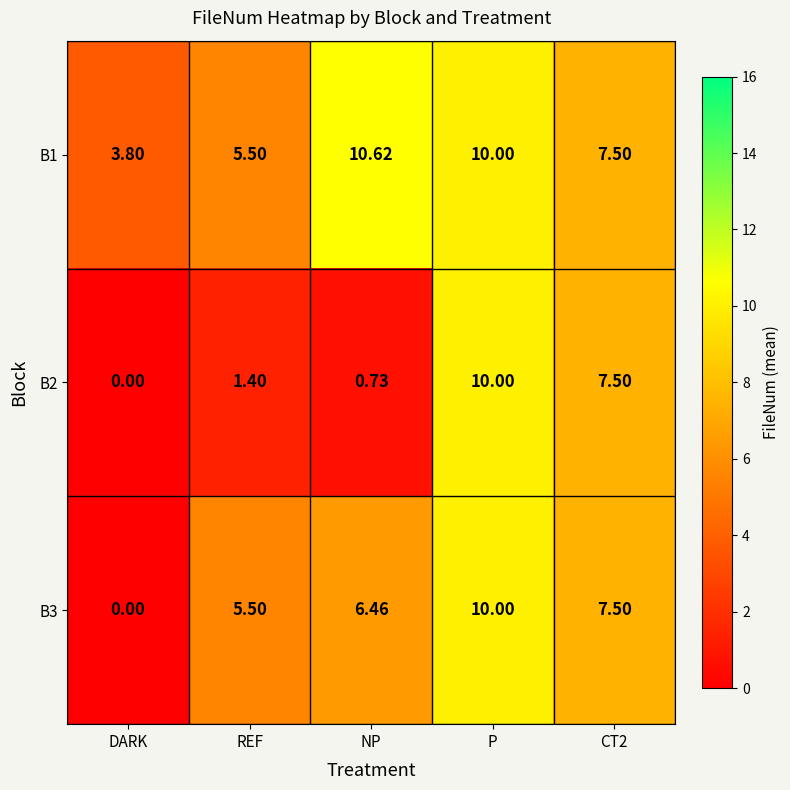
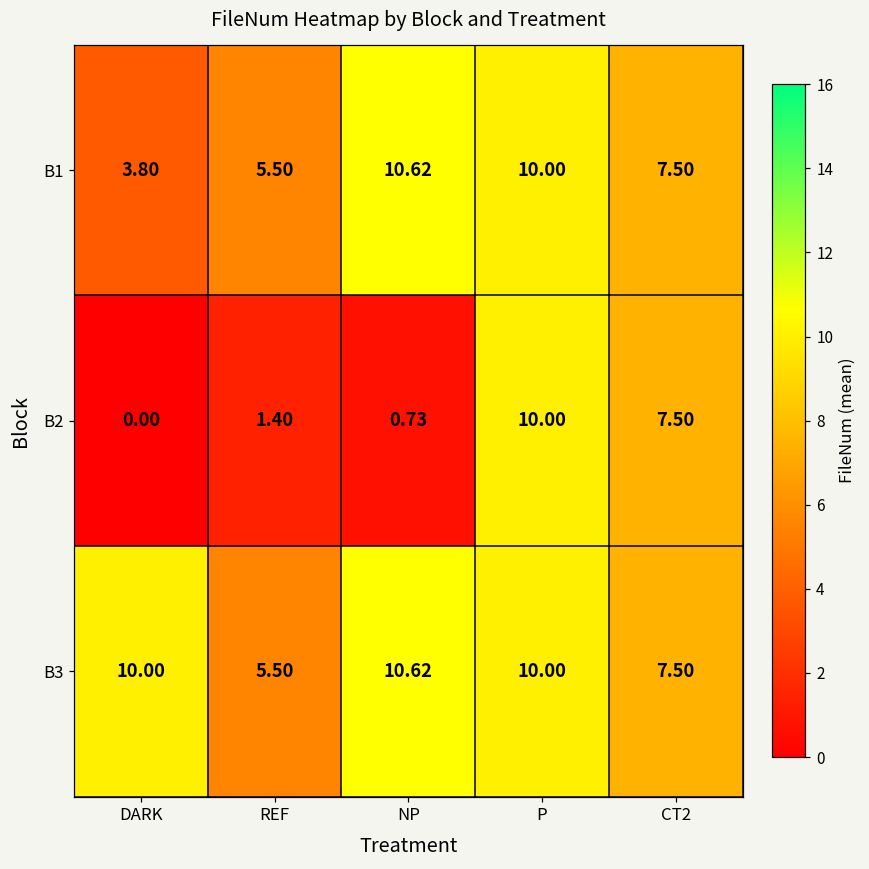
  {
    "B1": {
      "DARK": 3.80,
      "REF": 5.50,
      "NP": 10.62,
      "P": 10.00,
      "CT2": 7.50
    },
    "B2": {
      "DARK": 0.00,
      "REF": 1.40,
      "NP": 0.73,
      "P": 10.00,
      "CT2": 7.50
    },
    "B3": {
-     "DARK": 0.00,
+     "DARK": 10.00,
      "REF": 5.50,
-     "NP": 6.46,
+     "NP": 10.62,
      "P": 10.00,
      "CT2": 7.50
    }
  }
